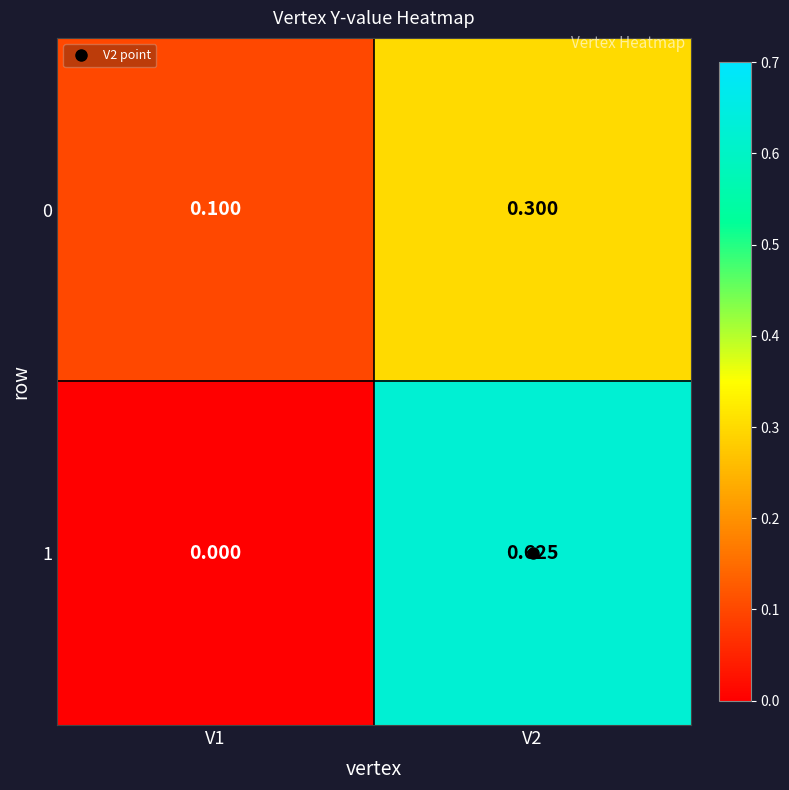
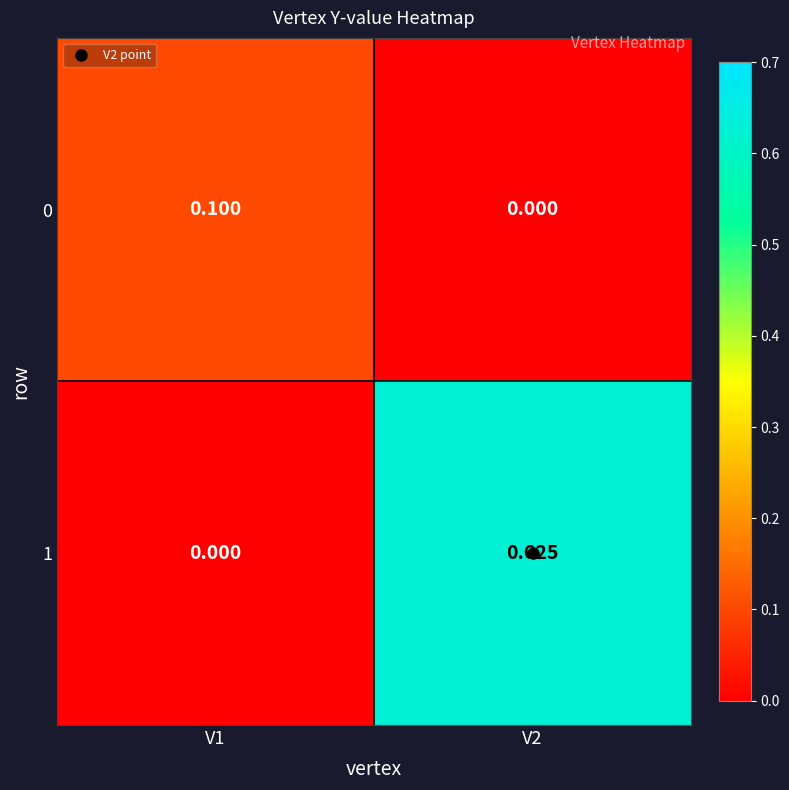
  {
    "0": {
      "V1": 0.100,
-     "V2": 0.300
+     "V2": 0.000
    },
    "1": {
      "V1": 0.000
    }
  }
